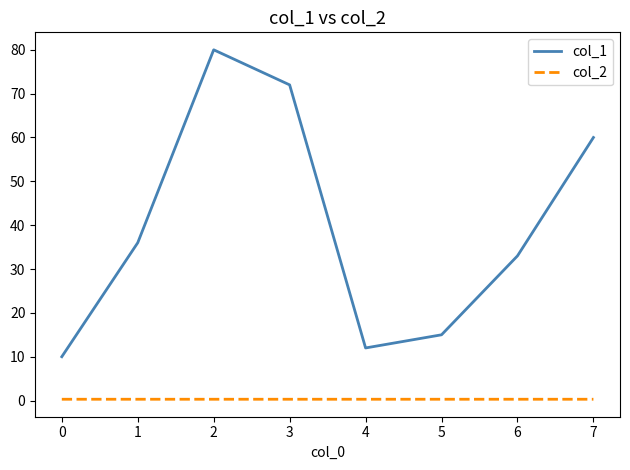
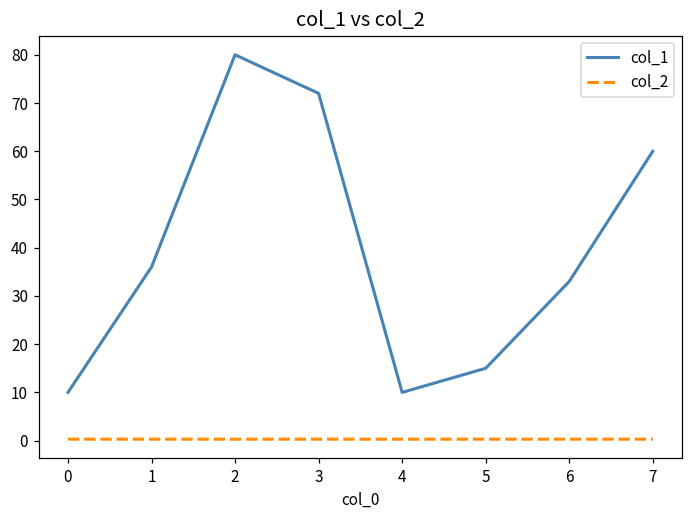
  {
    "col_1": {
      "0": 10,
      "1": 36,
      "2": 80,
      "3": 72,
-     "4": 12,
+     "4": 10,
      "5": 15,
      "6": 33,
      "7": 60
    },
    "col_2": {
      "0": 0,
      "1": 0,
      "2": 0,
      "3": 0,
      "4": 0,
      "5": 0,
      "6": 0,
      "7": 0
    }
  }
